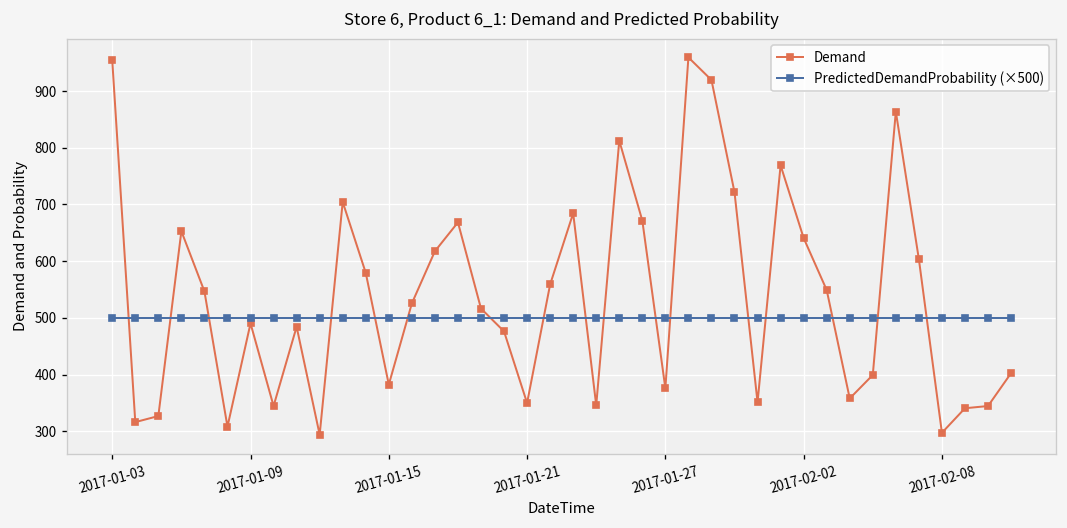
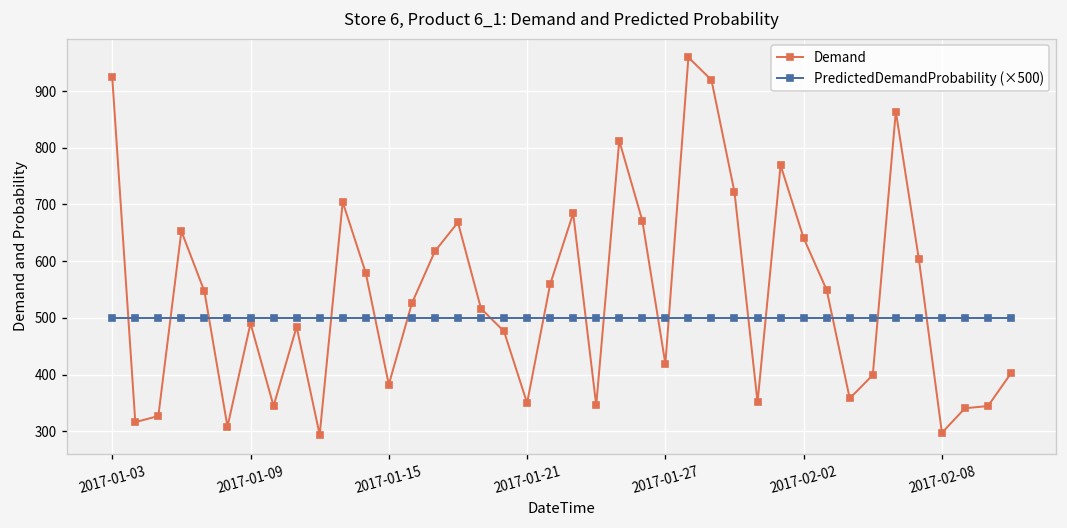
  {
    "Demand": {
-     "2017-01-03": 950,
+     "2017-01-03": 920,
      "2017-01-09": 490,
      "2017-01-15": 380,
      "2017-01-21": 350,
-     "2017-01-27": 380,
+     "2017-01-27": 420,
      "2017-02-02": 640,
      "2017-02-08": 300
    },
    "PredictedDemandProbability (×500)": {
      "2017-01-03": 500,
      "2017-01-09": 500,
      "2017-01-15": 500,
      "2017-01-21": 500,
      "2017-01-27": 500,
      "2017-02-02": 500,
      "2017-02-08": 500
    }
  }
